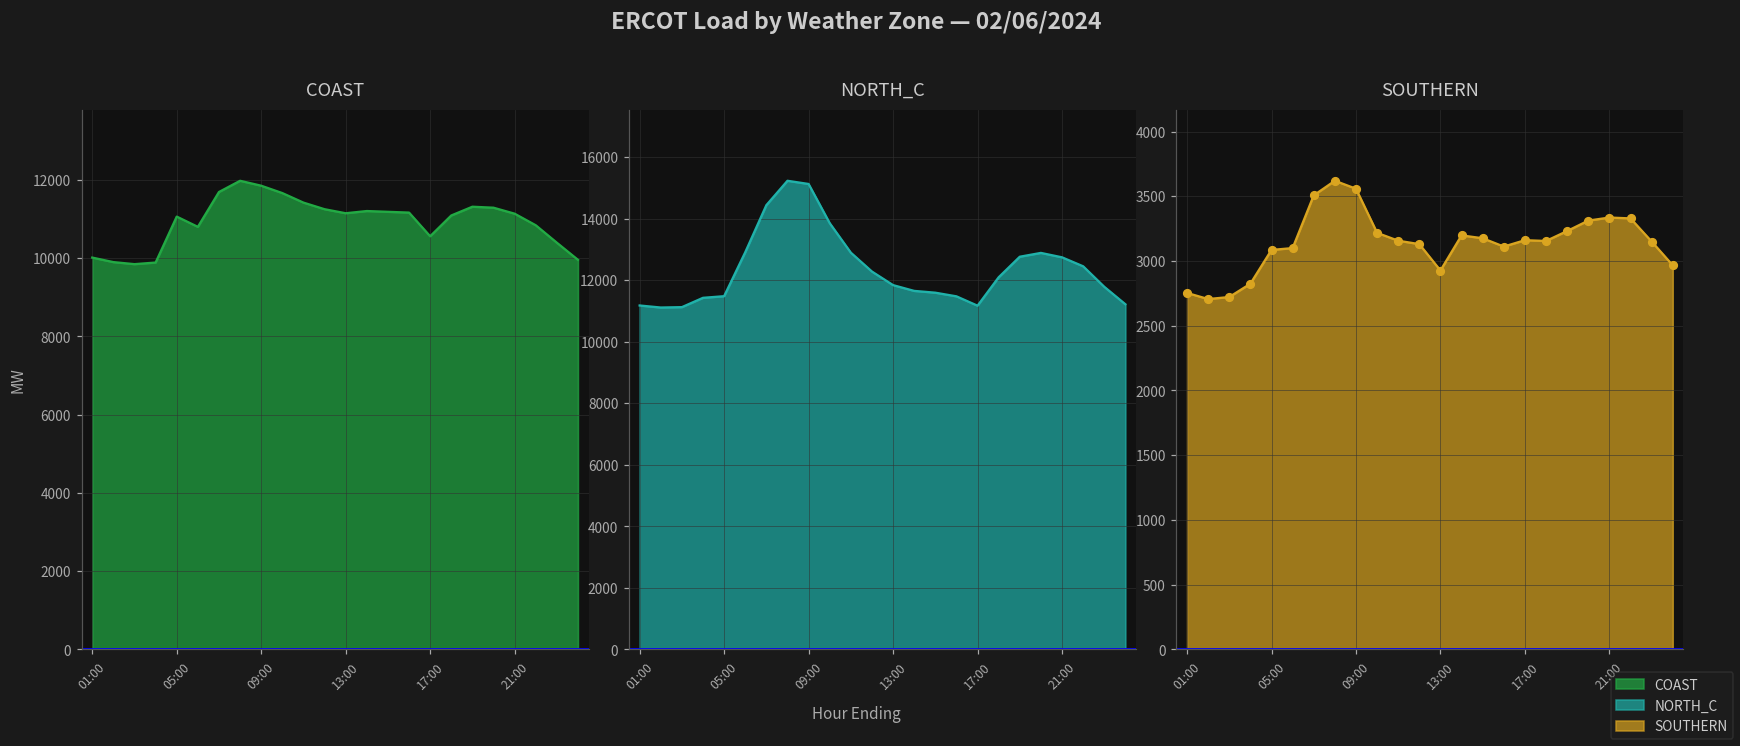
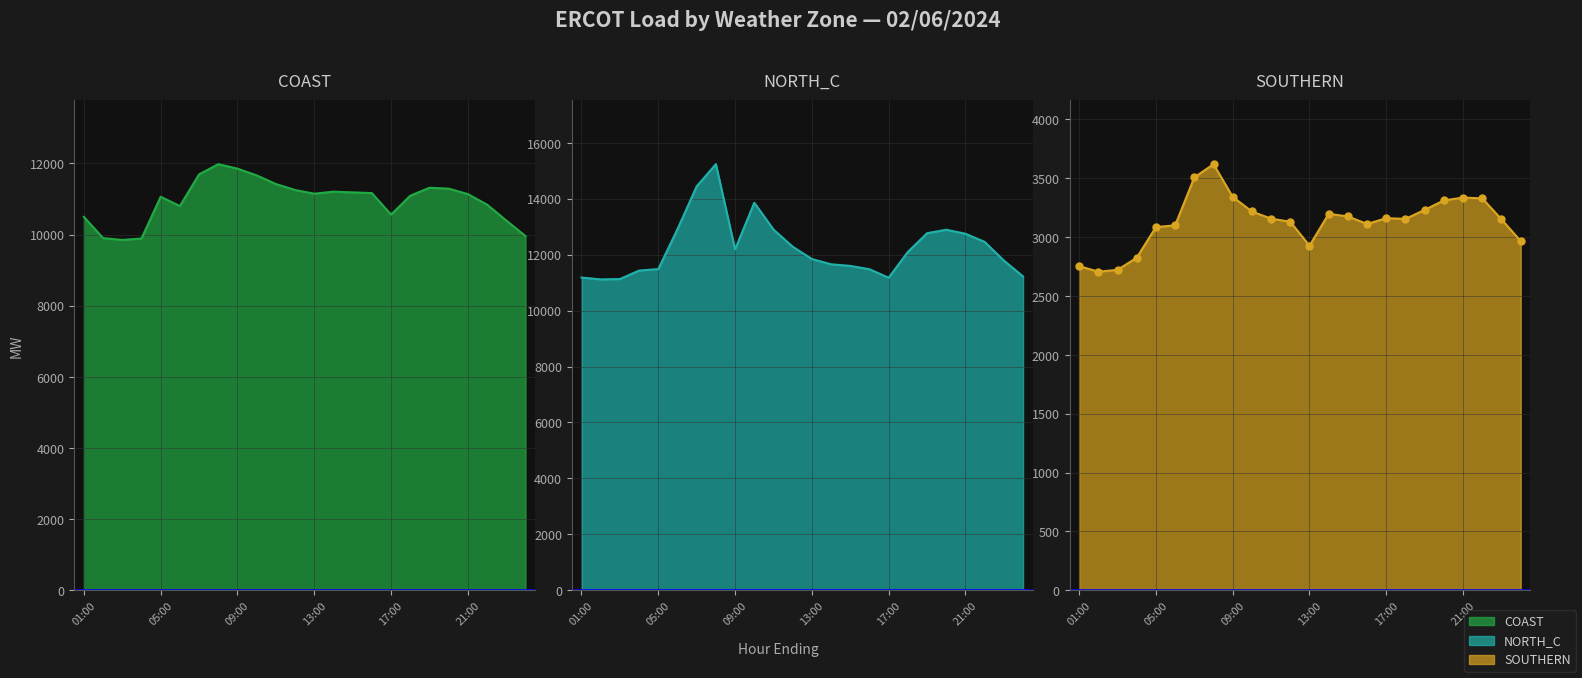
  {
    "COAST": {
-     "01:00": 10000,
+     "01:00": 10500,
      "05:00": 11100,
      "09:00": 11900,
      "13:00": 11100,
      "17:00": 10600,
      "21:00": 11100
    },
    "NORTH_C": {
      "01:00": 11200,
      "05:00": 11500,
-     "09:00": 15100,
+     "09:00": 12200,
      "13:00": 11800,
      "17:00": 11200,
      "21:00": 12700
    },
    "SOUTHERN": {
      "01:00": 2750,
      "05:00": 3090,
-     "09:00": 3560,
+     "09:00": 3340,
      "13:00": 2930,
      "17:00": 3160,
      "21:00": 3340
    }
  }
